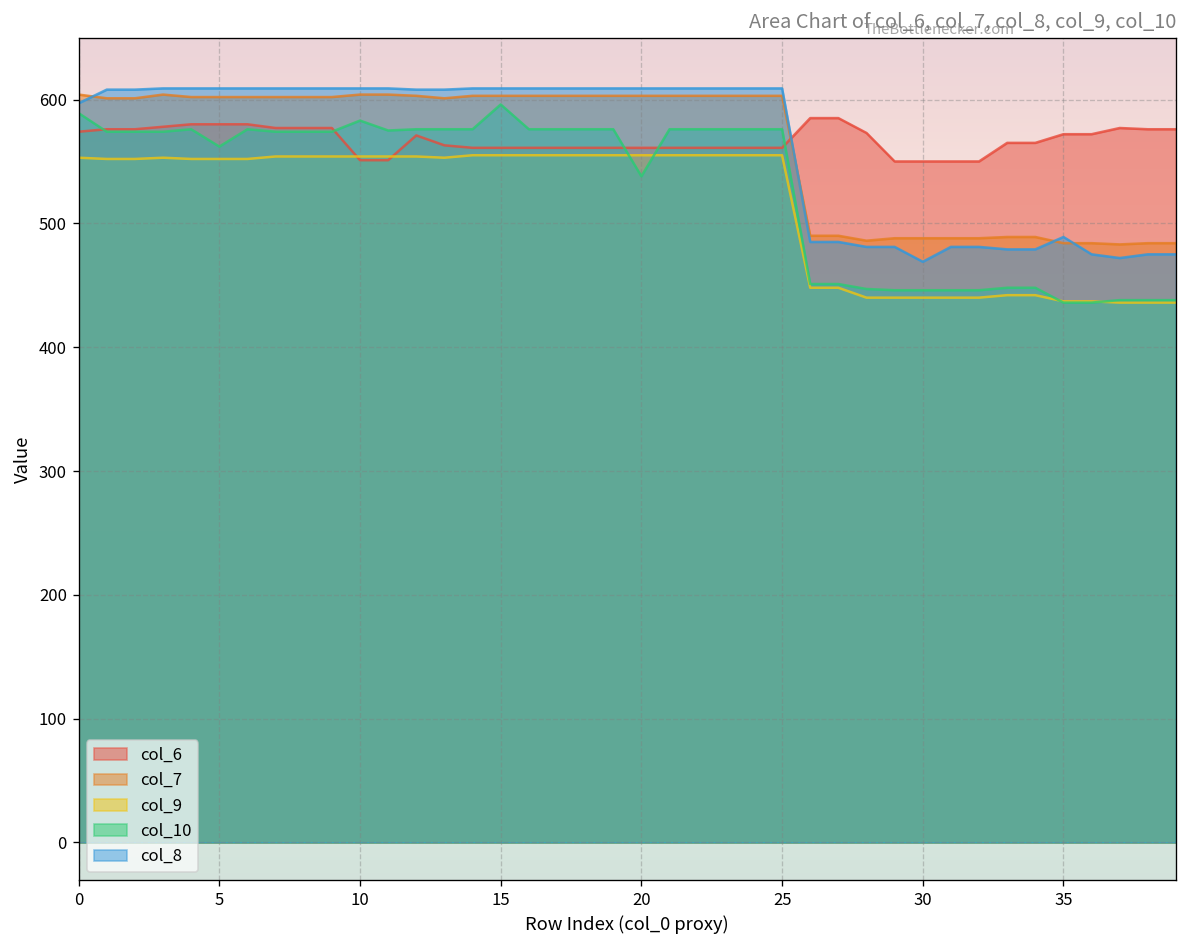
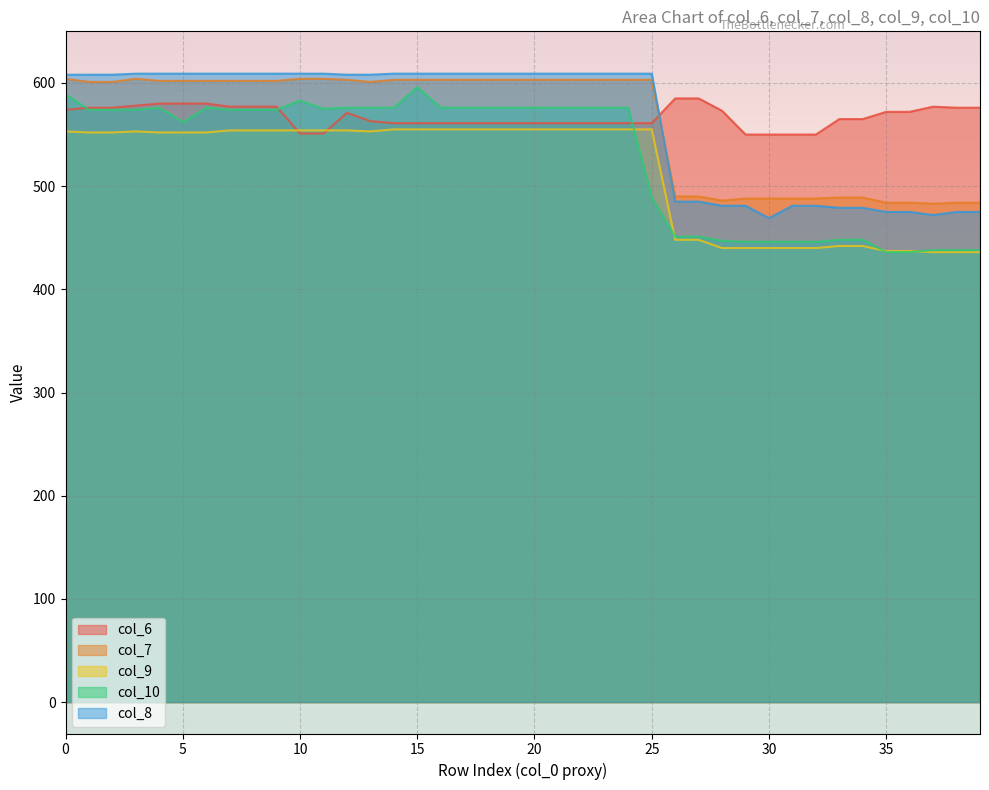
  {
    "col_10": {
      "0": 589,
      "5": 562,
      "10": 583,
      "15": 596,
-     "20": 538,
-     "25": 576,
+     "20": 576,
+     "25": 489,
      "30": 446
    },
    "col_8": {
-     "0": 597,
+     "0": 608,
      "5": 609,
      "10": 609,
      "15": 609,
      "20": 609,
      "25": 609,
      "30": 469,
-     "35": 489
+     "35": 475
    }
  }
